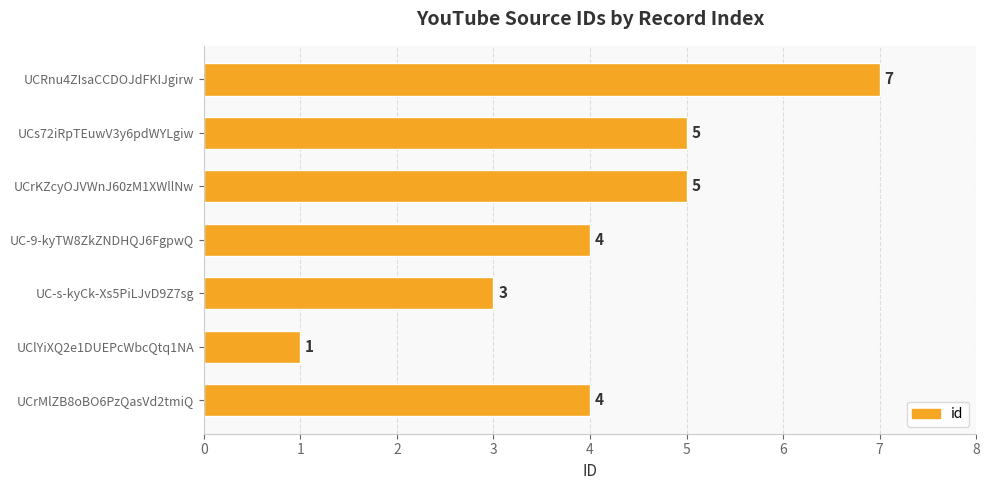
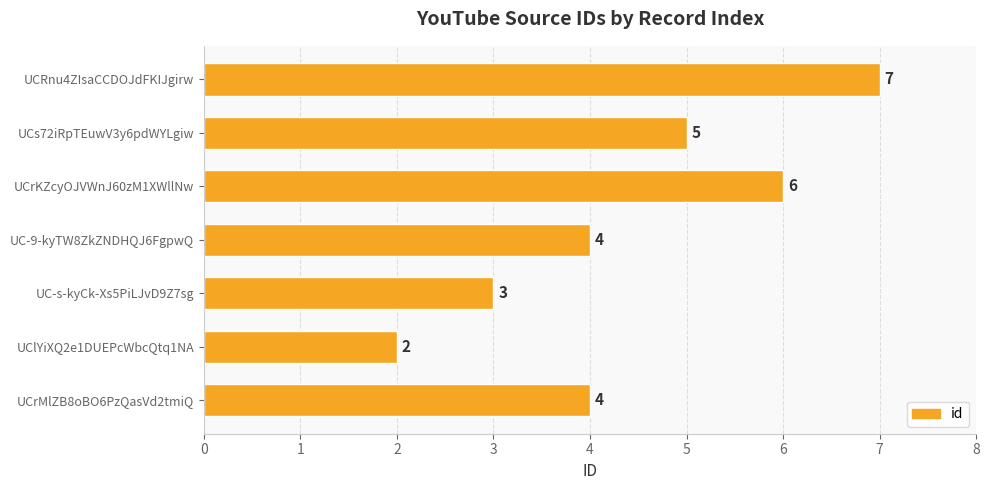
  {
    "UCRnu4ZIsaCCDOJdFKIJgirw": 7,
    "UCs72iRpTEuwV3y6pdWYLgiw": 5,
-   "UCrKZcyOJVWnJ60zM1XWllNw": 5,
+   "UCrKZcyOJVWnJ60zM1XWllNw": 6,
    "UC-9-kyTW8ZkZNDHQJ6FgpwQ": 4,
    "UC-s-kyCk-Xs5PiLJvD9Z7sg": 3,
-   "UClYiXQ2e1DUEPcWbcQtq1NA": 1,
+   "UClYiXQ2e1DUEPcWbcQtq1NA": 2,
    "UCrMlZB8oBO6PzQasVd2tmiQ": 4
  }
